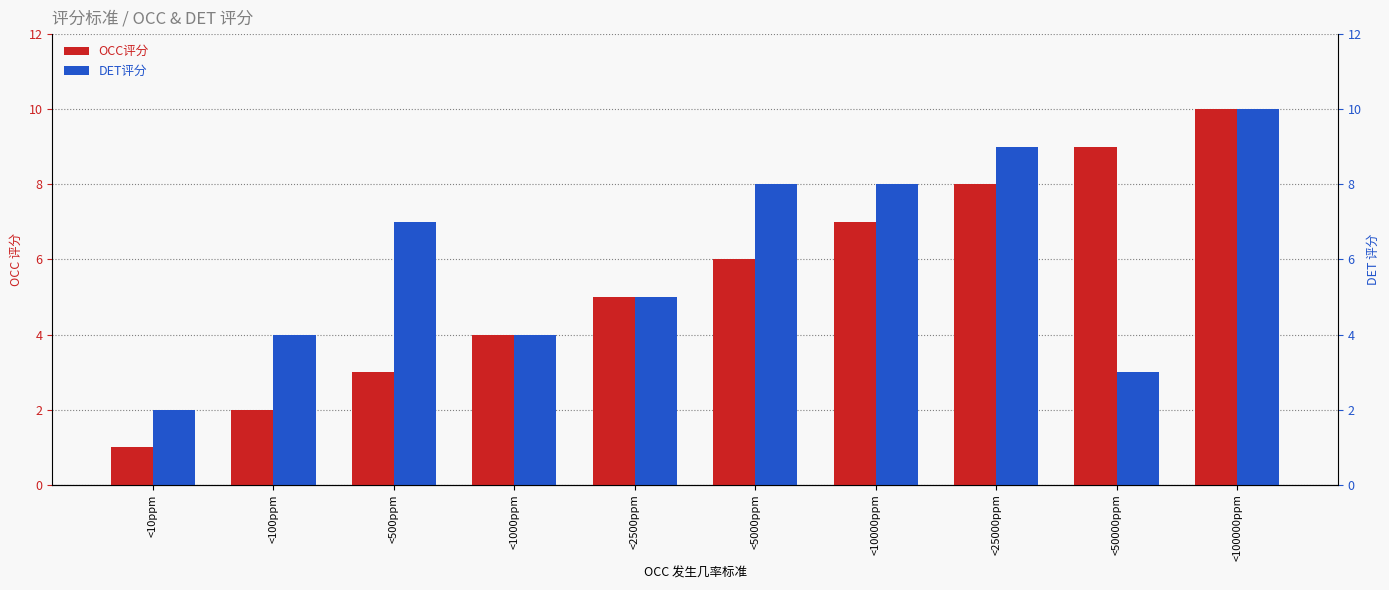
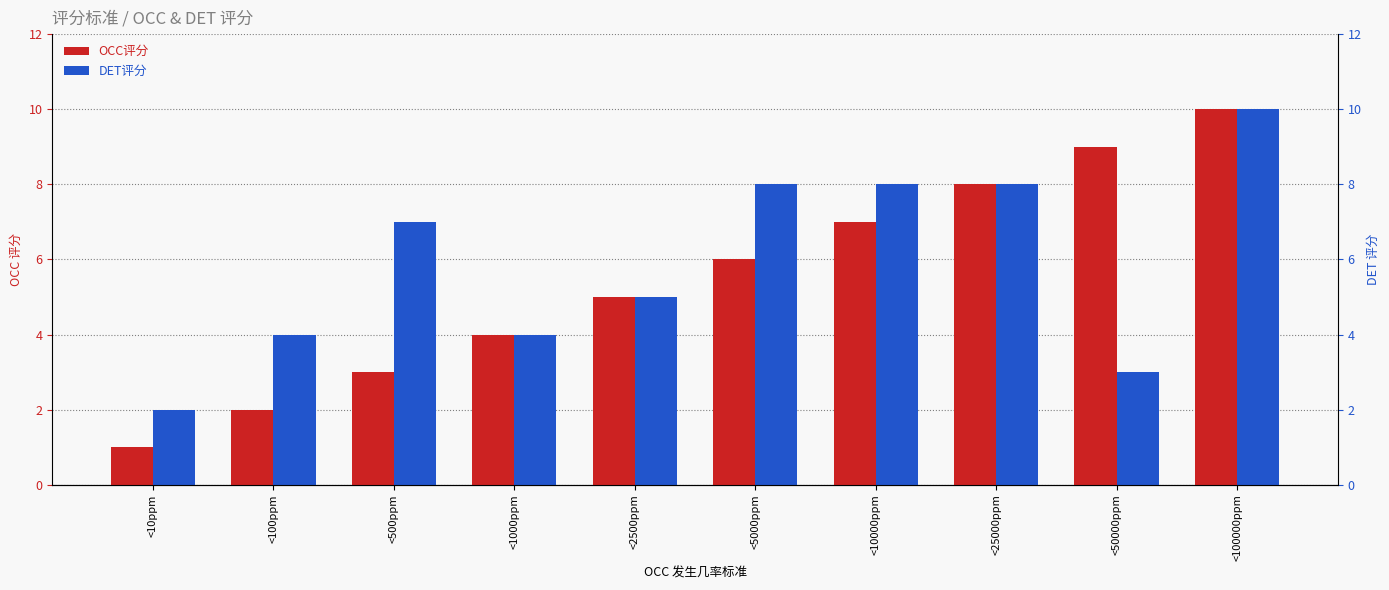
  {
    "OCC评分": {
      "<10ppm": 1,
      "<100ppm": 2,
      "<500ppm": 3,
      "<1000ppm": 4,
      "<2500ppm": 5,
      "<5000ppm": 6,
      "<10000ppm": 7,
      "<25000ppm": 8,
      "<50000ppm": 9,
      "<100000ppm": 10
    },
    "DET评分": {
      "<10ppm": 2,
      "<100ppm": 4,
      "<500ppm": 7,
      "<1000ppm": 4,
      "<2500ppm": 5,
      "<5000ppm": 8,
      "<10000ppm": 8,
-     "<25000ppm": 9,
+     "<25000ppm": 8,
      "<50000ppm": 3,
      "<100000ppm": 10
    }
  }
